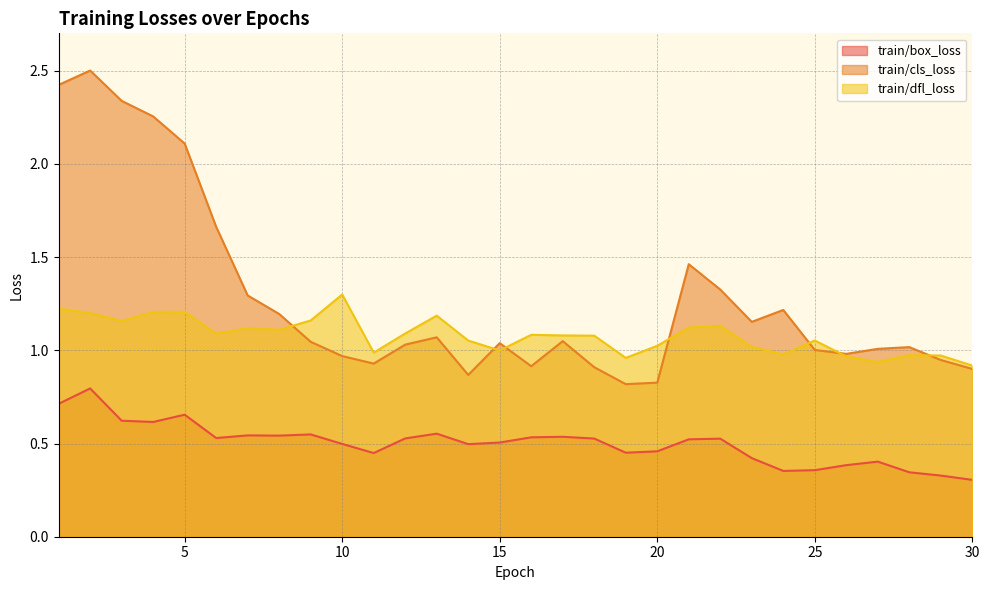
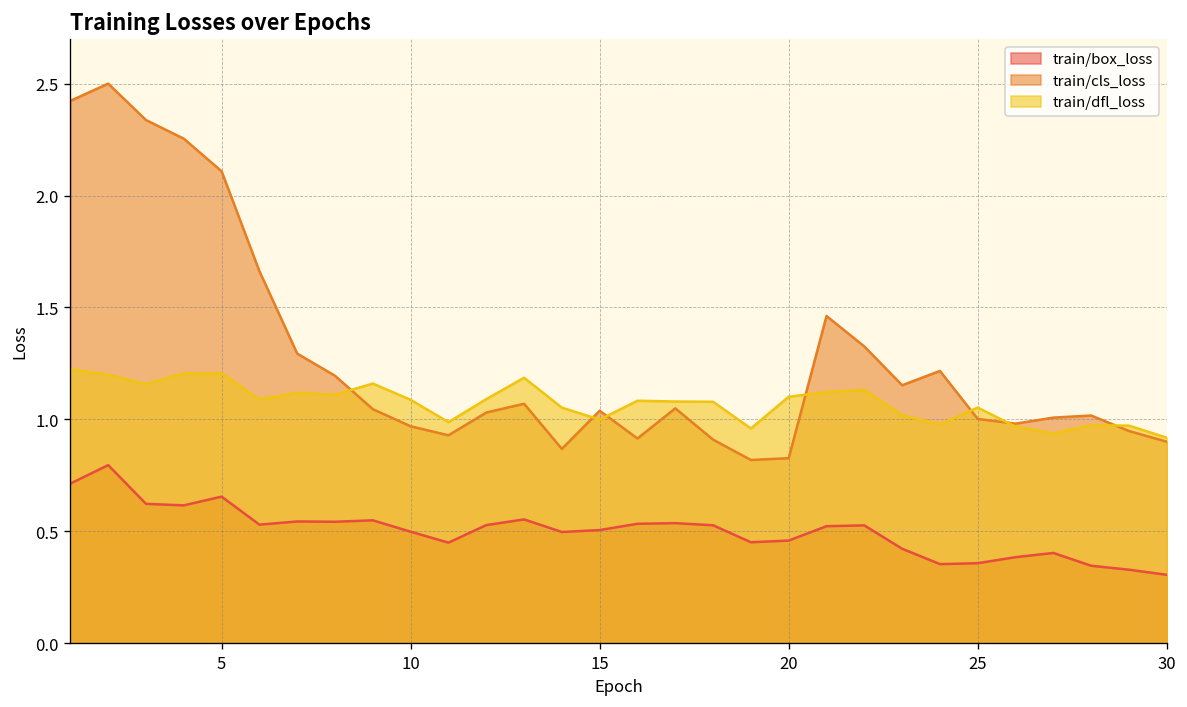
  {
    "train/dfl_loss": {
      "5": 1.21,
-     "10": 1.30,
+     "10": 1.09,
      "15": 1.00,
-     "20": 1.02,
+     "20": 1.10,
      "25": 1.05,
      "30": 0.92
    }
  }
